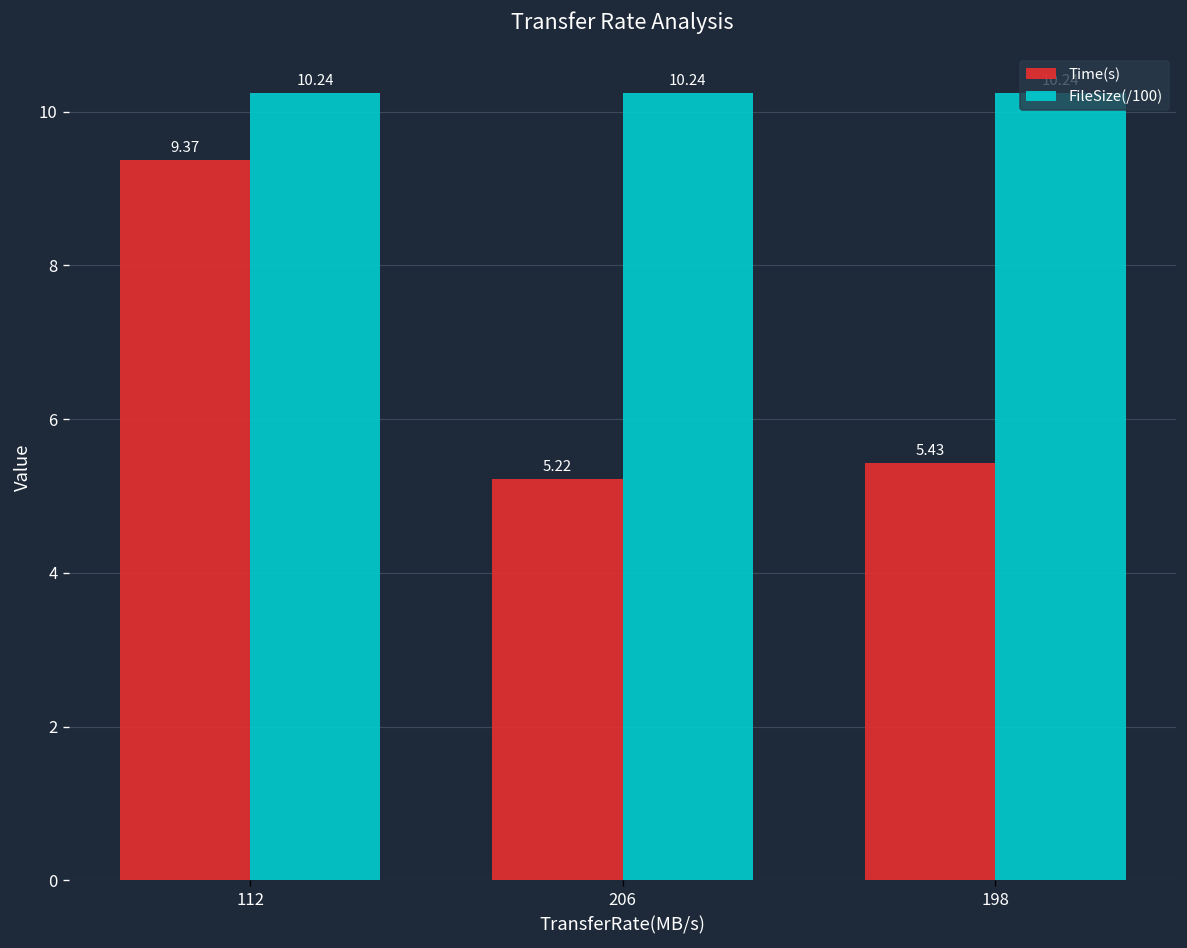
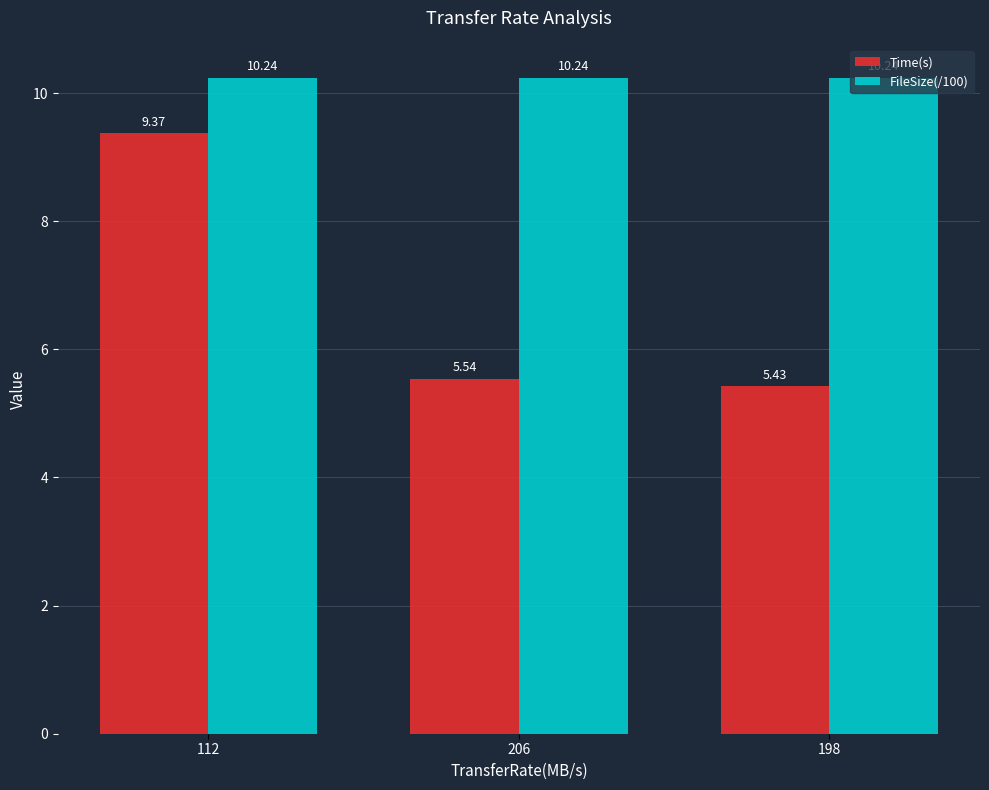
  {
    "Time(s)": {
      "112": 9.37,
-     "206": 5.22,
+     "206": 5.54,
      "198": 5.43
    },
    "FileSize(/100)": {
      "112": 10.24,
      "206": 10.24
    }
  }
